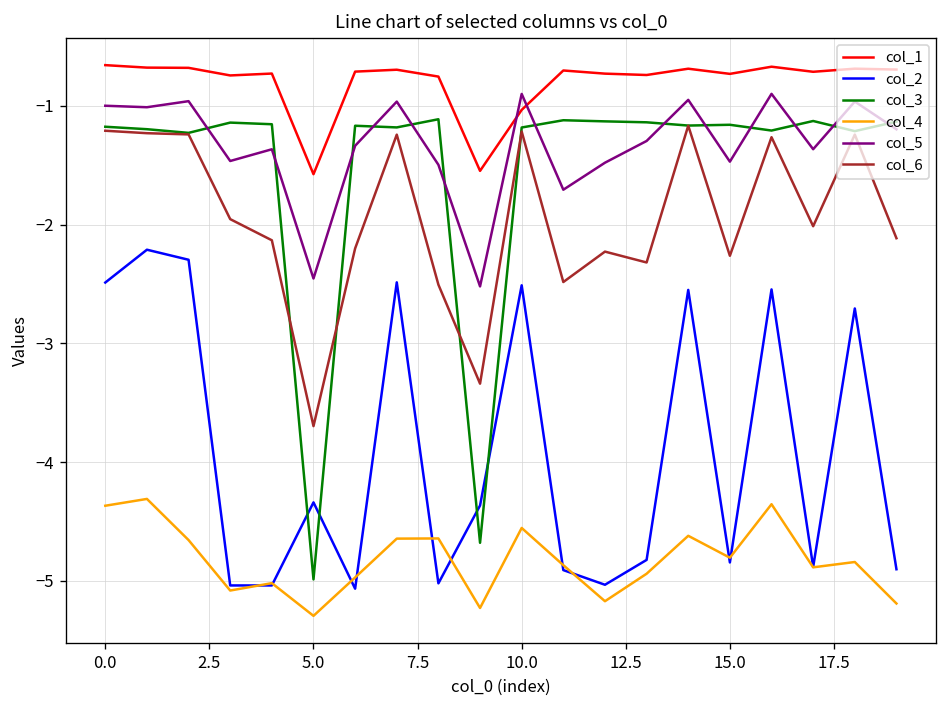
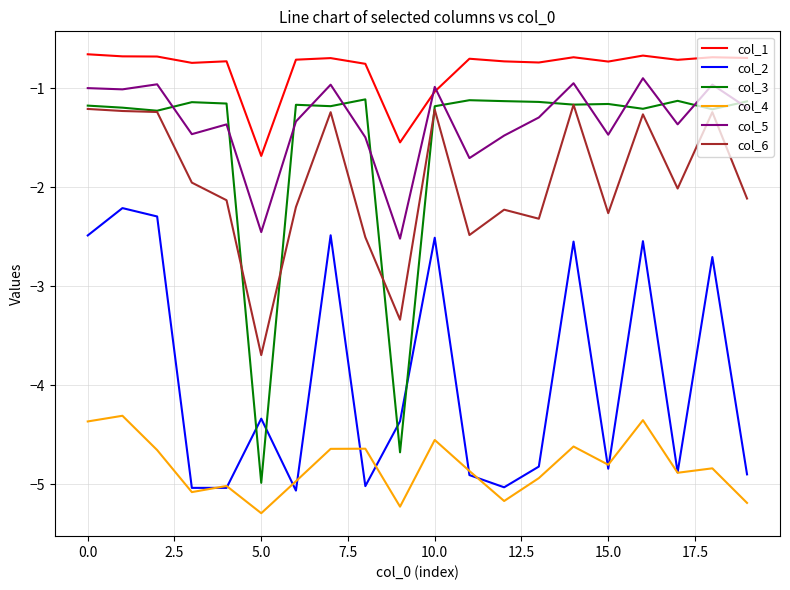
  {
    "col_1": {
      "0.0": -0.7,
-     "5.0": -1.6,
+     "5.0": -1.7,
      "10.0": -1.0,
      "15.0": -0.7
    },
    "col_2": {
      "0.0": -2.5,
      "5.0": -4.3,
      "10.0": -2.5,
      "15.0": -4.8
    },
    "col_3": {
      "0.0": -1.2,
      "5.0": -5.0,
      "10.0": -1.2,
      "15.0": -1.2
    },
    "col_4": {
      "0.0": -4.4,
      "5.0": -5.3,
      "10.0": -4.6,
      "15.0": -4.8
    },
    "col_5": {
      "0.0": -1.0,
      "5.0": -2.5,
-     "10.0": -0.9,
+     "10.0": -1.0,
      "15.0": -1.5
    },
    "col_6": {
      "0.0": -1.2,
      "5.0": -3.7,
      "10.0": -1.2,
      "15.0": -2.3
    }
  }
